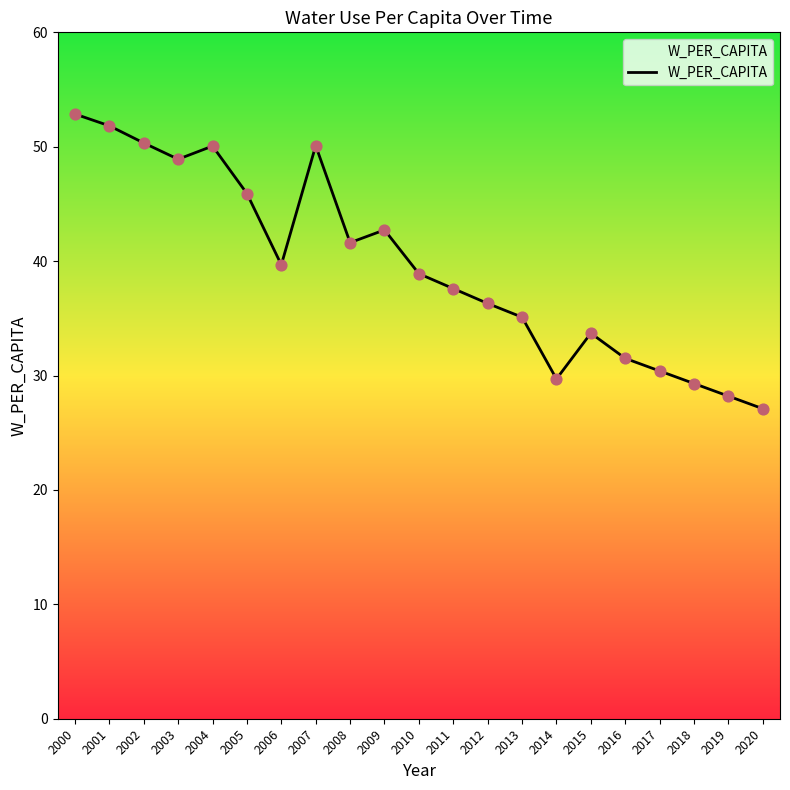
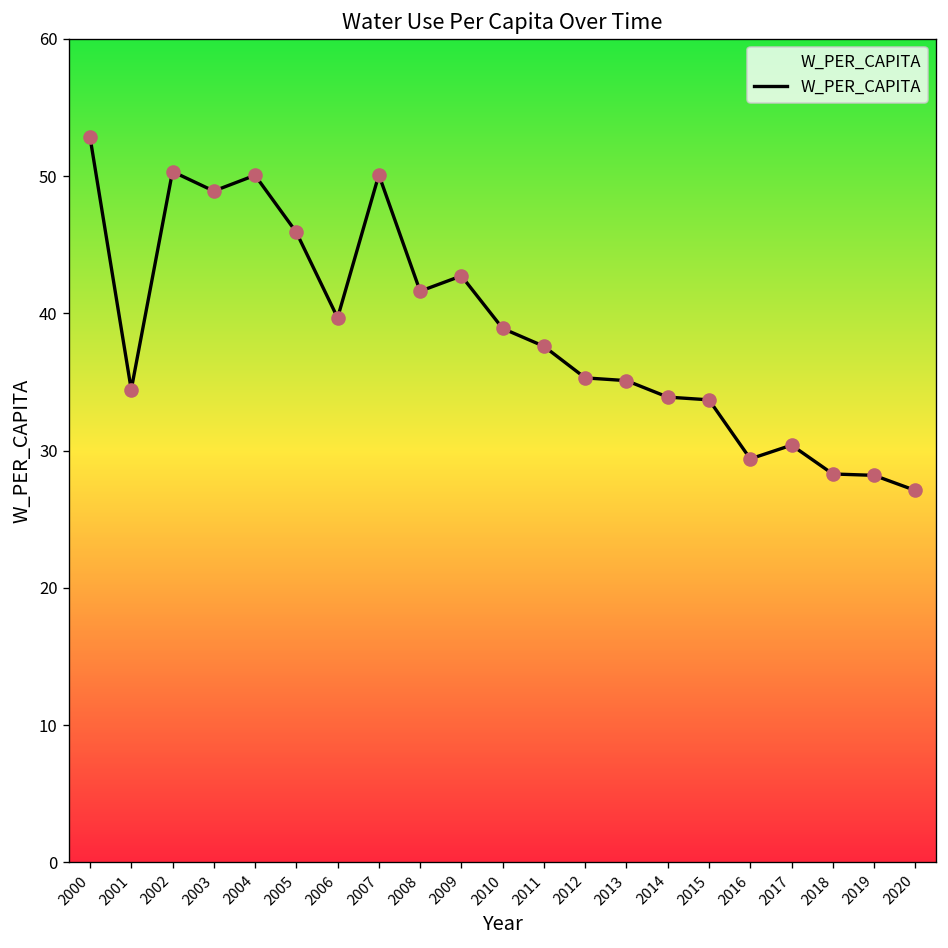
  {
    "2000": 52.9,
-   "2001": 51.8,
+   "2001": 34.4,
    "2002": 50.3,
    "2003": 48.9,
    "2004": 50.1,
    "2005": 45.9,
    "2006": 39.7,
    "2007": 50.1,
    "2008": 41.6,
    "2009": 42.7,
    "2010": 38.9,
    "2011": 37.6,
-   "2012": 36.3,
+   "2012": 35.3,
    "2013": 35.1,
-   "2014": 29.7,
+   "2014": 33.9,
    "2015": 33.7,
-   "2016": 31.5,
+   "2016": 29.4,
    "2017": 30.4,
-   "2018": 29.3,
+   "2018": 28.3,
    "2019": 28.2,
    "2020": 27.1
  }
